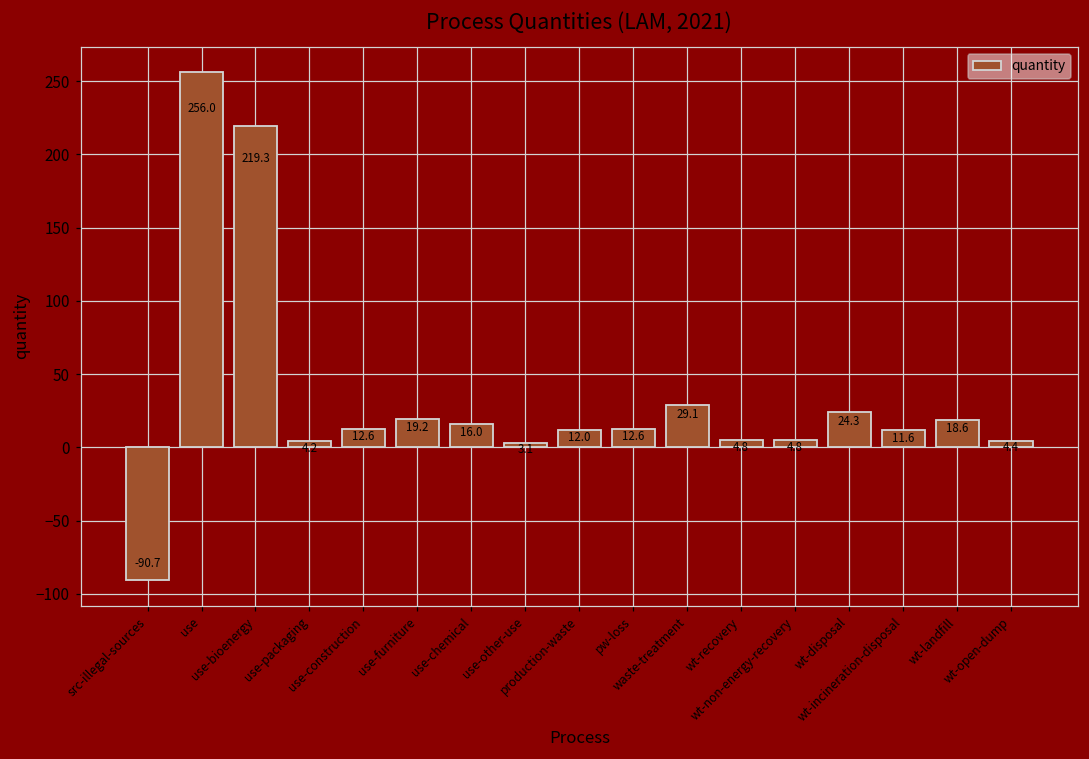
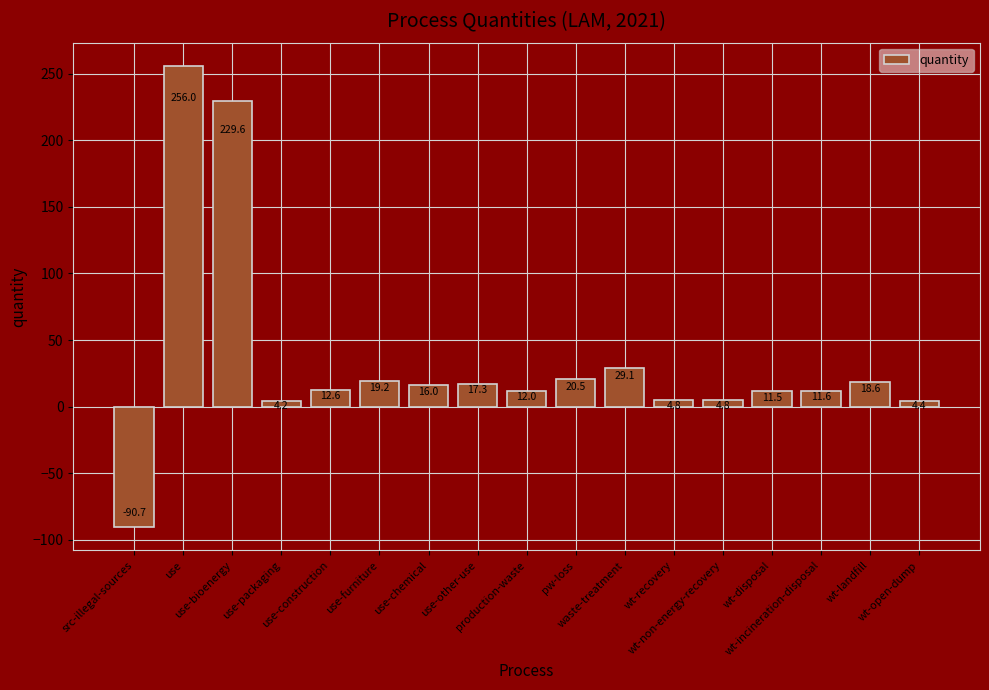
  {
    "src-illegal-sources": -90.7,
    "use": 256.0,
-   "use-bioenergy": 219.3,
+   "use-bioenergy": 229.6,
    "use-packaging": 4.2,
    "use-construction": 12.6,
    "use-furniture": 19.2,
    "use-chemical": 16.0,
-   "use-other-use": 3.1,
+   "use-other-use": 17.3,
    "production-waste": 12.0,
-   "pw-loss": 12.6,
+   "pw-loss": 20.5,
    "waste-treatment": 29.1,
    "wt-recovery": 4.8,
    "wt-non-energy-recovery": 4.8,
-   "wt-disposal": 24.3,
+   "wt-disposal": 11.5,
    "wt-incineration-disposal": 11.6,
    "wt-landfill": 18.6,
    "wt-open-dump": 4.4
  }
